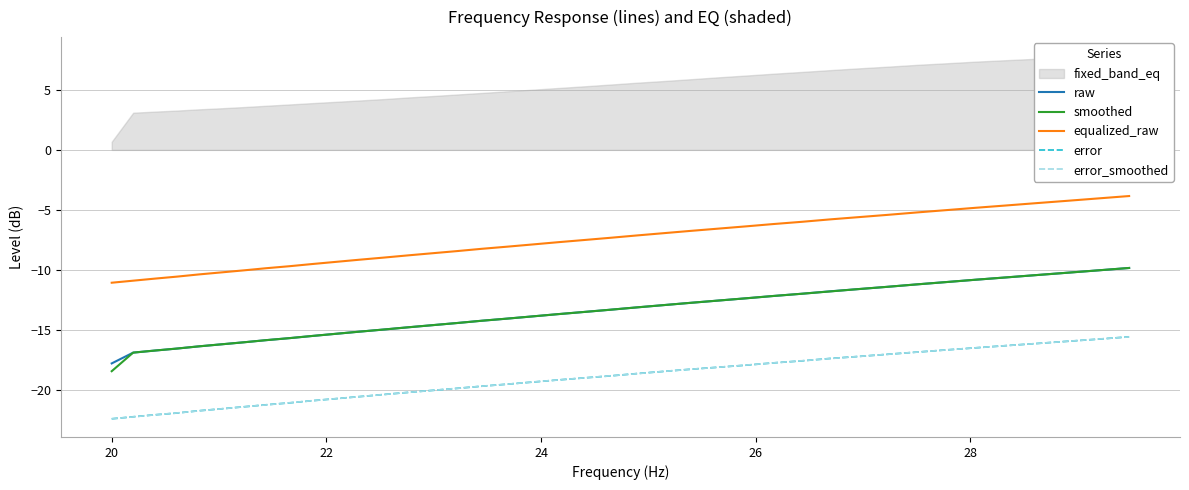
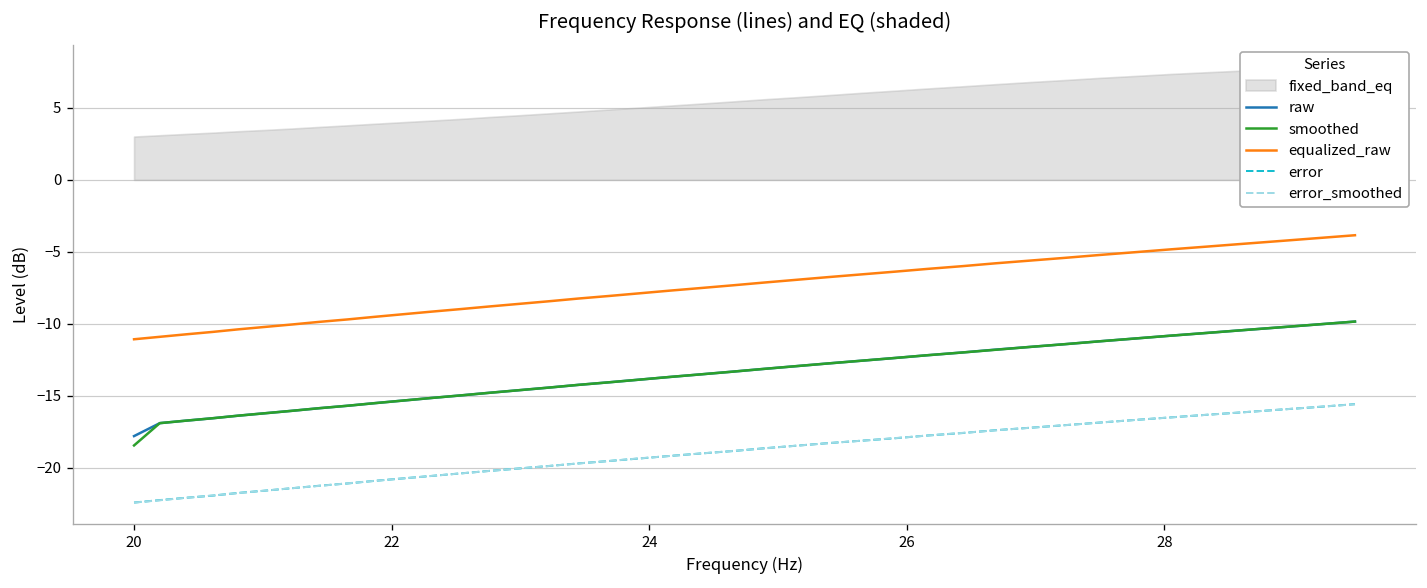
  {
    "fixed_band_eq": {
-     "20": 0.7
+     "20": 3.0
    },
    "raw": {
      "20": -17.8
    },
    "smoothed": {
      "20": -18.5
    },
    "equalized_raw": {
      "20": -11.1
    }
  }
